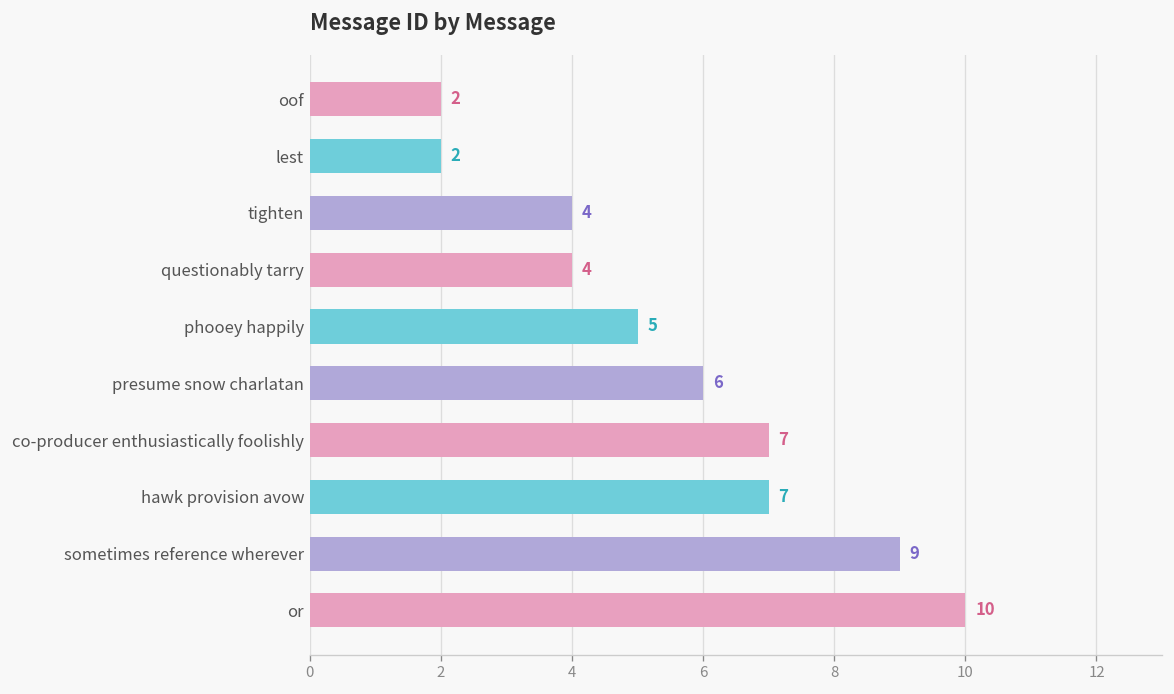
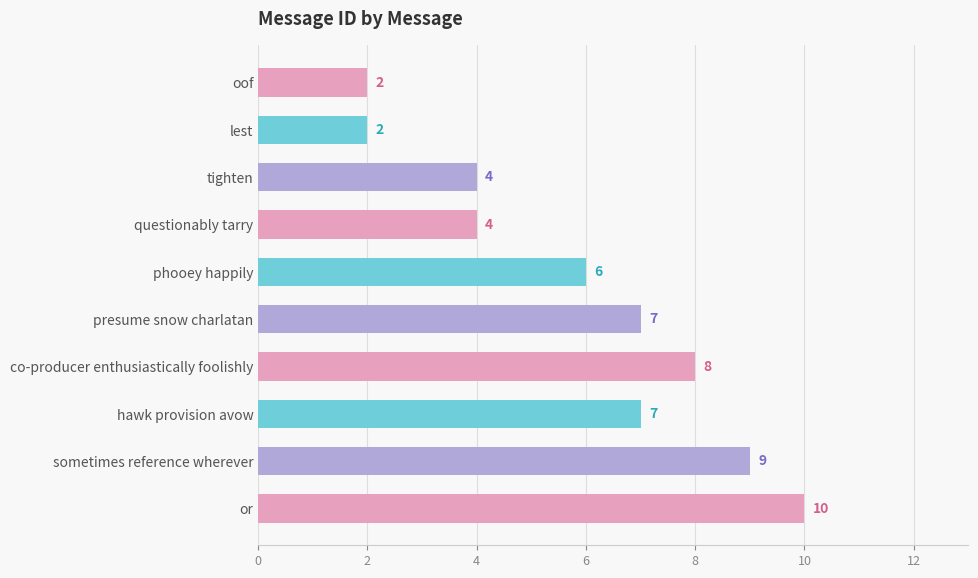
  {
    "oof": 2,
    "lest": 2,
    "tighten": 4,
    "questionably tarry": 4,
-   "phooey happily": 5,
-   "presume snow charlatan": 6,
-   "co-producer enthusiastically foolishly": 7,
+   "phooey happily": 6,
+   "presume snow charlatan": 7,
+   "co-producer enthusiastically foolishly": 8,
    "hawk provision avow": 7,
    "sometimes reference wherever": 9,
    "or": 10
  }
